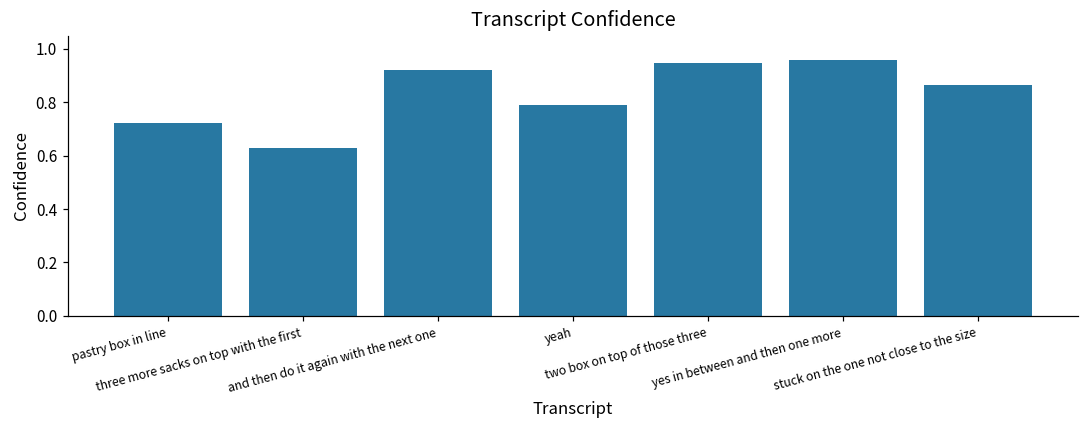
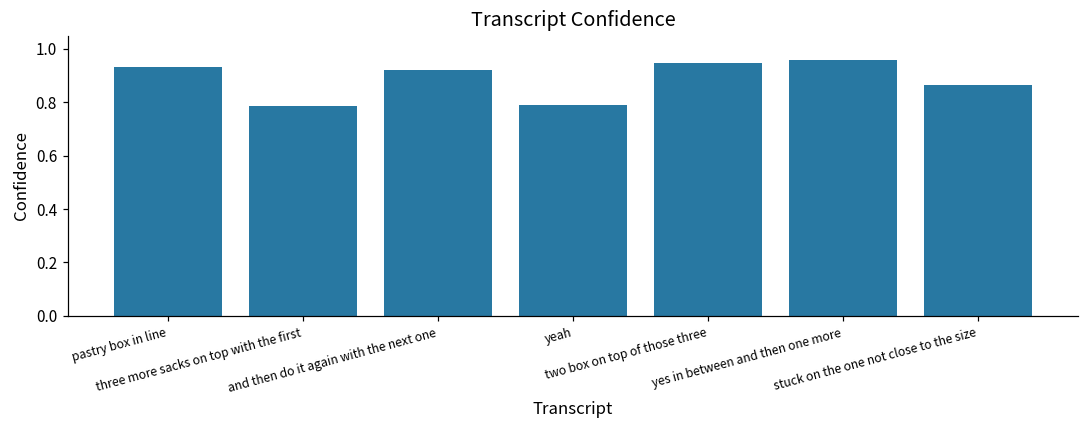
  {
-   "pastry box in line": 0.72,
-   "three more sacks on top with the first": 0.63,
+   "pastry box in line": 0.93,
+   "three more sacks on top with the first": 0.79,
    "and then do it again with the next one": 0.92,
    "yeah": 0.79,
    "two box on top of those three": 0.95,
    "yes in between and then one more": 0.96,
    "stuck on the one not close to the size": 0.86
  }
